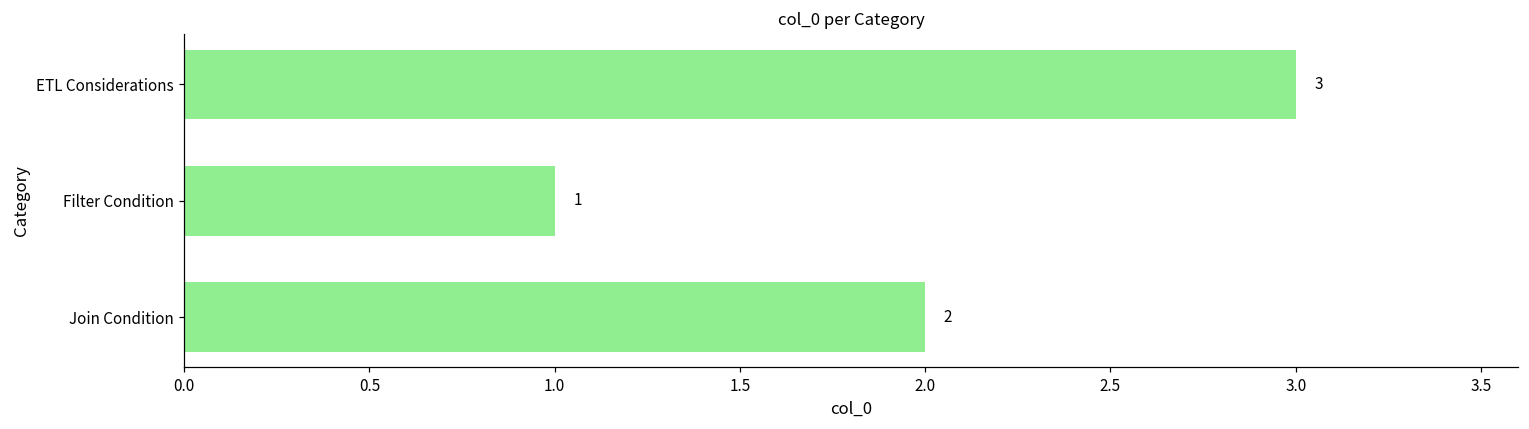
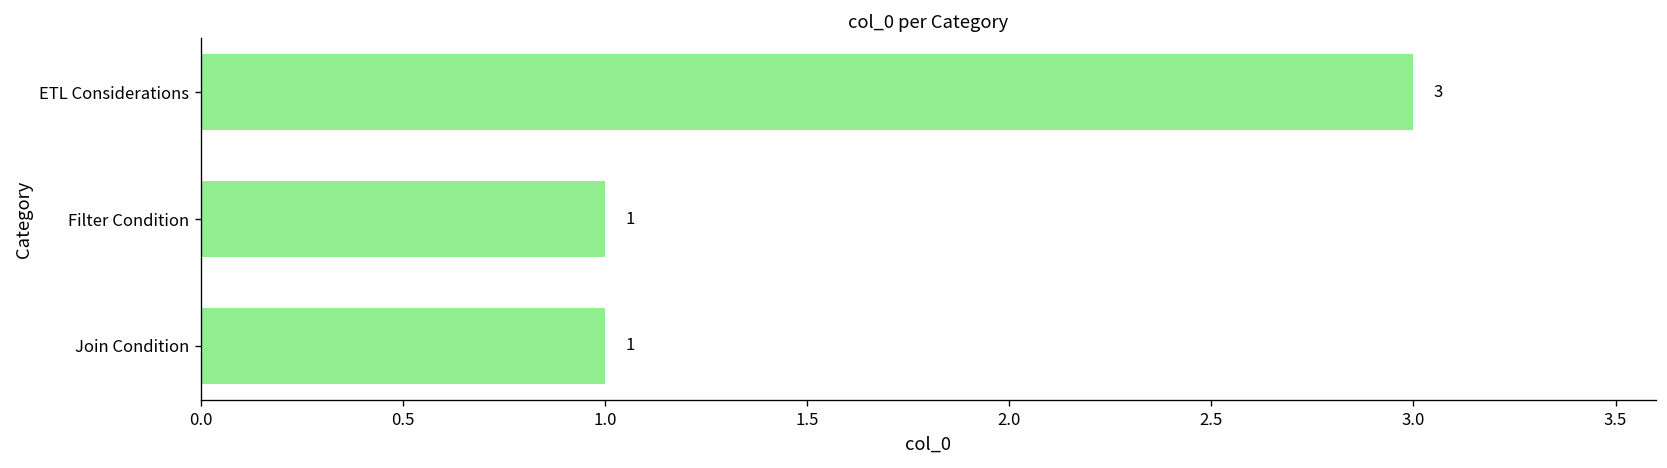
  {
    "ETL Considerations": 3,
    "Filter Condition": 1,
-   "Join Condition": 2
+   "Join Condition": 1
  }
